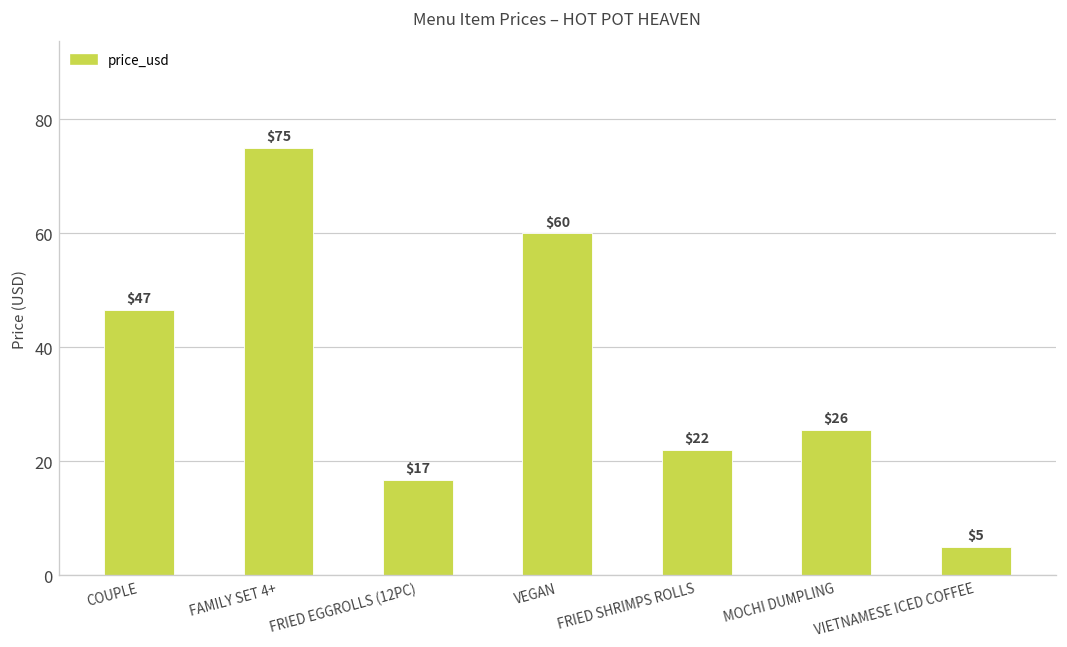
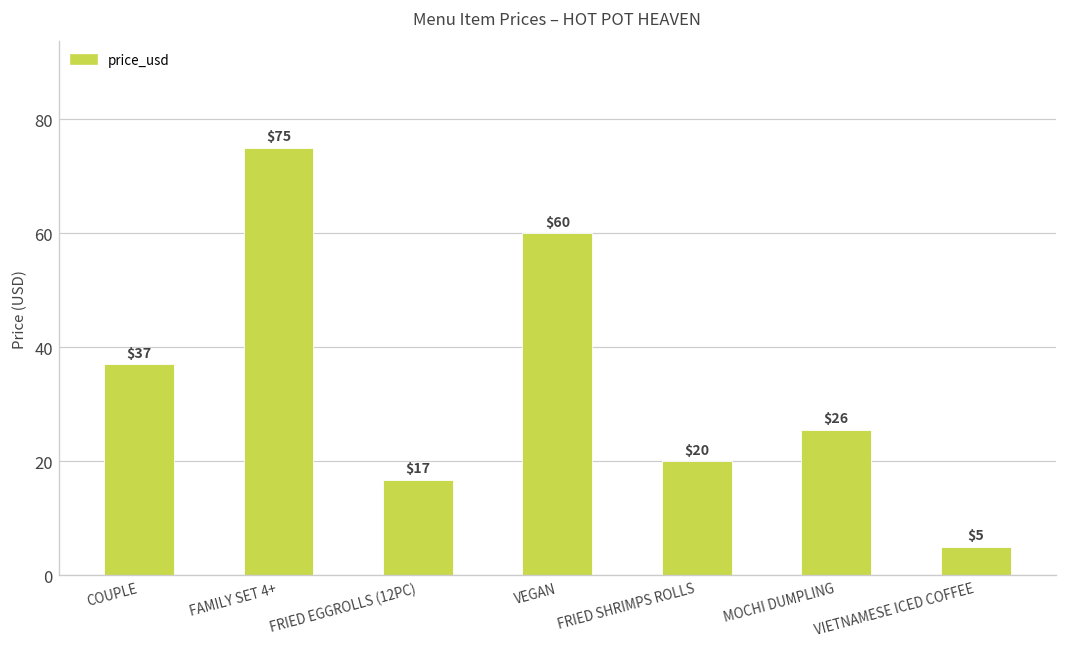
  {
-   "COUPLE": "$47",
+   "COUPLE": "$37",
    "FAMILY SET 4+": "$75",
    "FRIED EGGROLLS (12PC)": "$17",
    "VEGAN": "$60",
-   "FRIED SHRIMPS ROLLS": "$22",
+   "FRIED SHRIMPS ROLLS": "$20",
    "MOCHI DUMPLING": "$26",
    "VIETNAMESE ICED COFFEE": "$5"
  }
